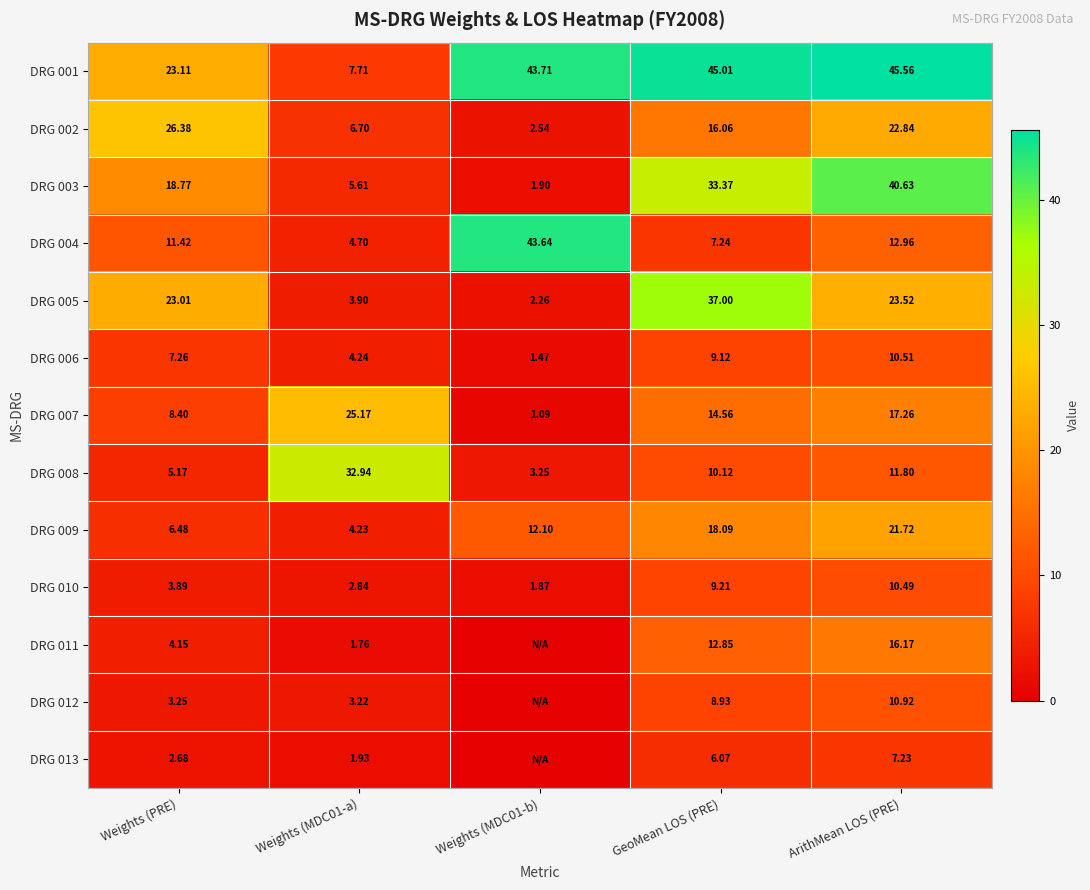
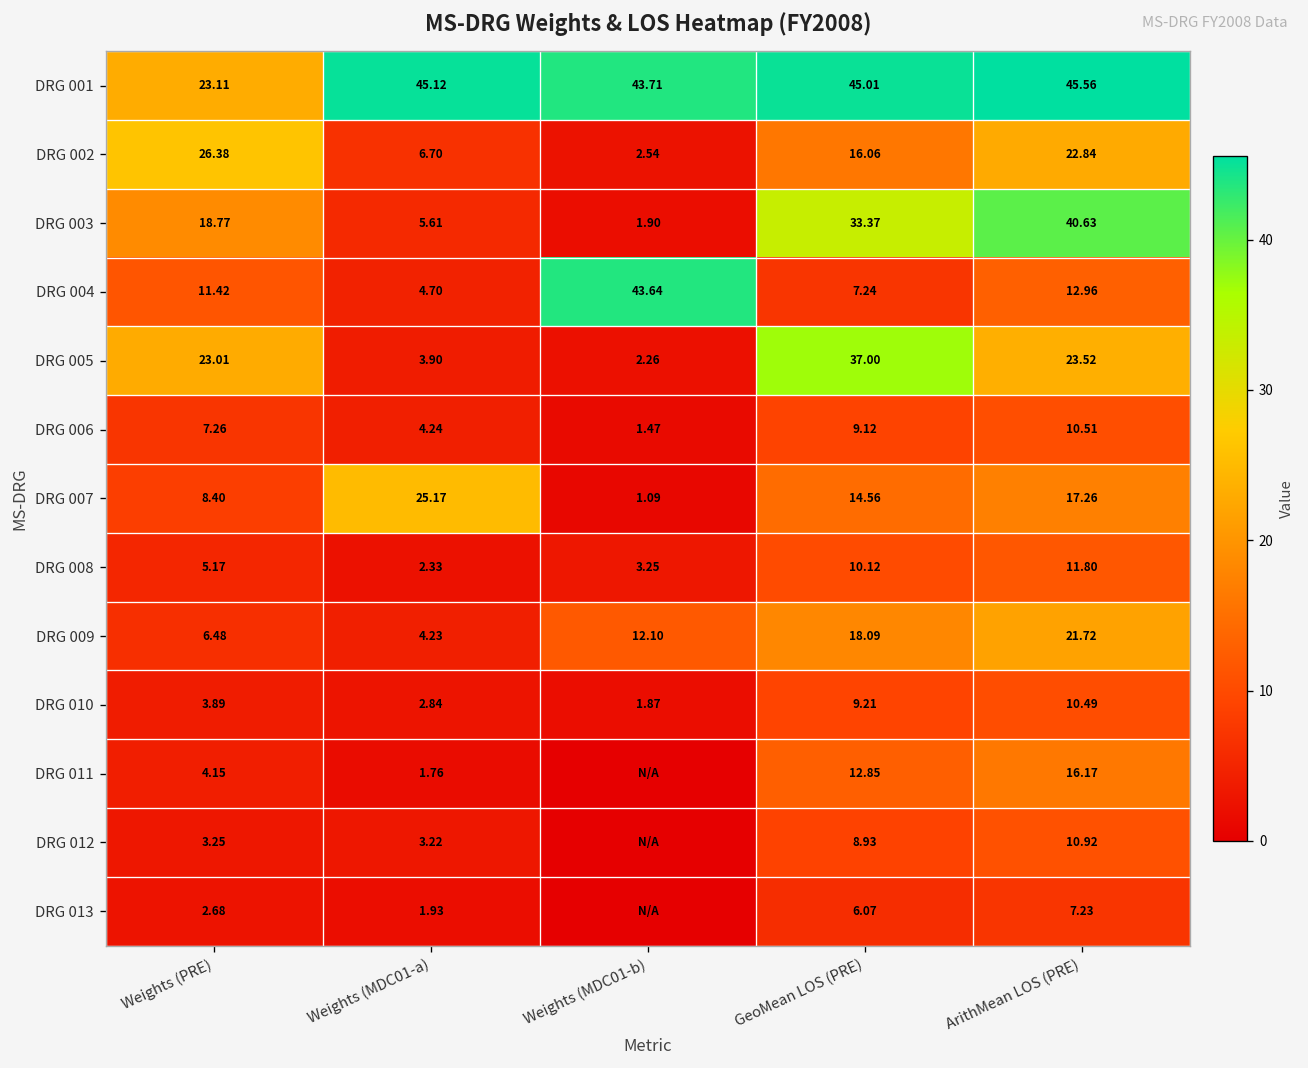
  {
    "DRG 001": {
      "Weights (PRE)": 23.11,
-     "Weights (MDC01-a)": 7.71,
+     "Weights (MDC01-a)": 45.12,
      "Weights (MDC01-b)": 43.71,
      "GeoMean LOS (PRE)": 45.01,
      "ArithMean LOS (PRE)": 45.56
    },
    "DRG 002": {
      "Weights (PRE)": 26.38,
      "Weights (MDC01-a)": 6.70,
      "Weights (MDC01-b)": 2.54,
      "GeoMean LOS (PRE)": 16.06,
      "ArithMean LOS (PRE)": 22.84
    },
    "DRG 003": {
      "Weights (PRE)": 18.77,
      "Weights (MDC01-a)": 5.61,
      "Weights (MDC01-b)": 1.90,
      "GeoMean LOS (PRE)": 33.37,
      "ArithMean LOS (PRE)": 40.63
    },
    "DRG 004": {
      "Weights (PRE)": 11.42,
      "Weights (MDC01-a)": 4.70,
      "Weights (MDC01-b)": 43.64,
      "GeoMean LOS (PRE)": 7.24,
      "ArithMean LOS (PRE)": 12.96
    },
    "DRG 005": {
      "Weights (PRE)": 23.01,
      "Weights (MDC01-a)": 3.90,
      "Weights (MDC01-b)": 2.26,
      "GeoMean LOS (PRE)": 37.00,
      "ArithMean LOS (PRE)": 23.52
    },
    "DRG 006": {
      "Weights (PRE)": 7.26,
      "Weights (MDC01-a)": 4.24,
      "Weights (MDC01-b)": 1.47,
      "GeoMean LOS (PRE)": 9.12,
      "ArithMean LOS (PRE)": 10.51
    },
    "DRG 007": {
      "Weights (PRE)": 8.40,
      "Weights (MDC01-a)": 25.17,
      "Weights (MDC01-b)": 1.09,
      "GeoMean LOS (PRE)": 14.56,
      "ArithMean LOS (PRE)": 17.26
    },
    "DRG 008": {
      "Weights (PRE)": 5.17,
-     "Weights (MDC01-a)": 32.94,
+     "Weights (MDC01-a)": 2.33,
      "Weights (MDC01-b)": 3.25,
      "GeoMean LOS (PRE)": 10.12,
      "ArithMean LOS (PRE)": 11.80
    },
    "DRG 009": {
      "Weights (PRE)": 6.48,
      "Weights (MDC01-a)": 4.23,
      "Weights (MDC01-b)": 12.10,
      "GeoMean LOS (PRE)": 18.09,
      "ArithMean LOS (PRE)": 21.72
    },
    "DRG 010": {
      "Weights (PRE)": 3.89,
      "Weights (MDC01-a)": 2.84,
      "Weights (MDC01-b)": 1.87,
      "GeoMean LOS (PRE)": 9.21,
      "ArithMean LOS (PRE)": 10.49
    },
    "DRG 011": {
      "Weights (PRE)": 4.15,
      "Weights (MDC01-a)": 1.76,
      "GeoMean LOS (PRE)": 12.85,
      "ArithMean LOS (PRE)": 16.17
    },
    "DRG 012": {
      "Weights (PRE)": 3.25,
      "Weights (MDC01-a)": 3.22,
      "GeoMean LOS (PRE)": 8.93,
      "ArithMean LOS (PRE)": 10.92
    },
    "DRG 013": {
      "Weights (PRE)": 2.68,
      "Weights (MDC01-a)": 1.93,
      "GeoMean LOS (PRE)": 6.07,
      "ArithMean LOS (PRE)": 7.23
    }
  }
